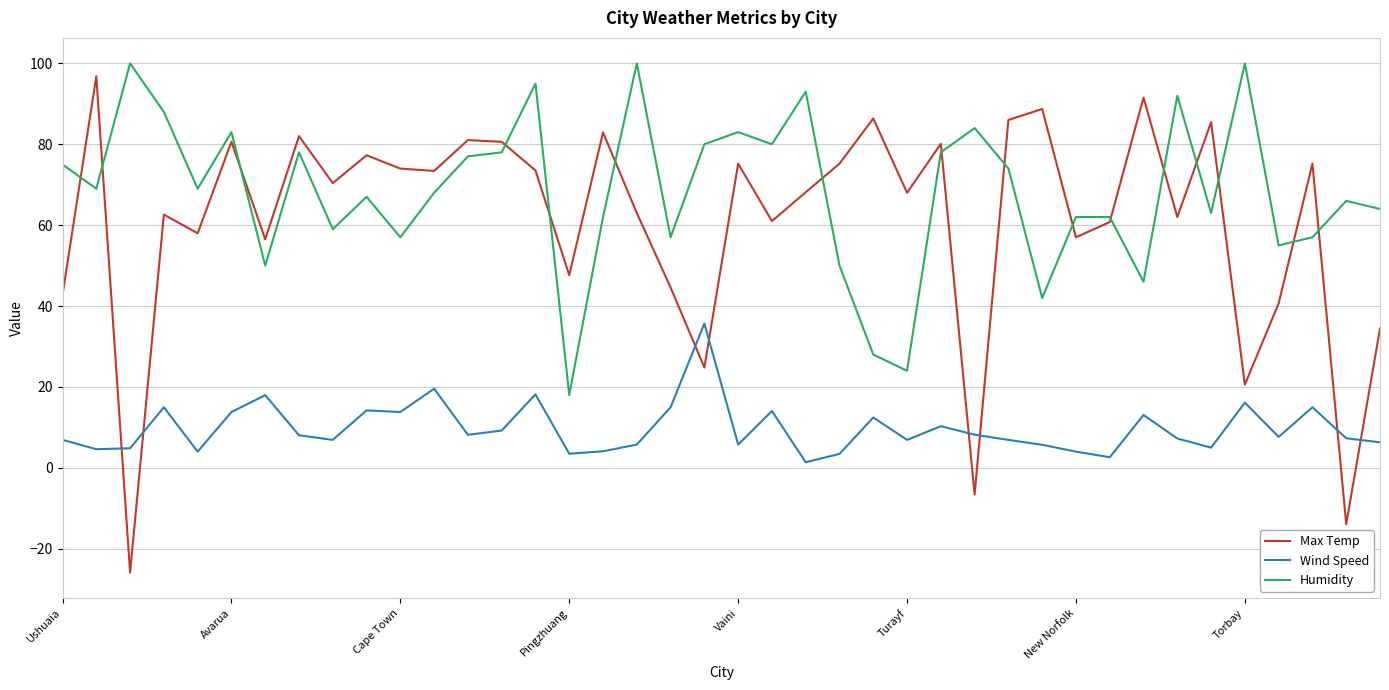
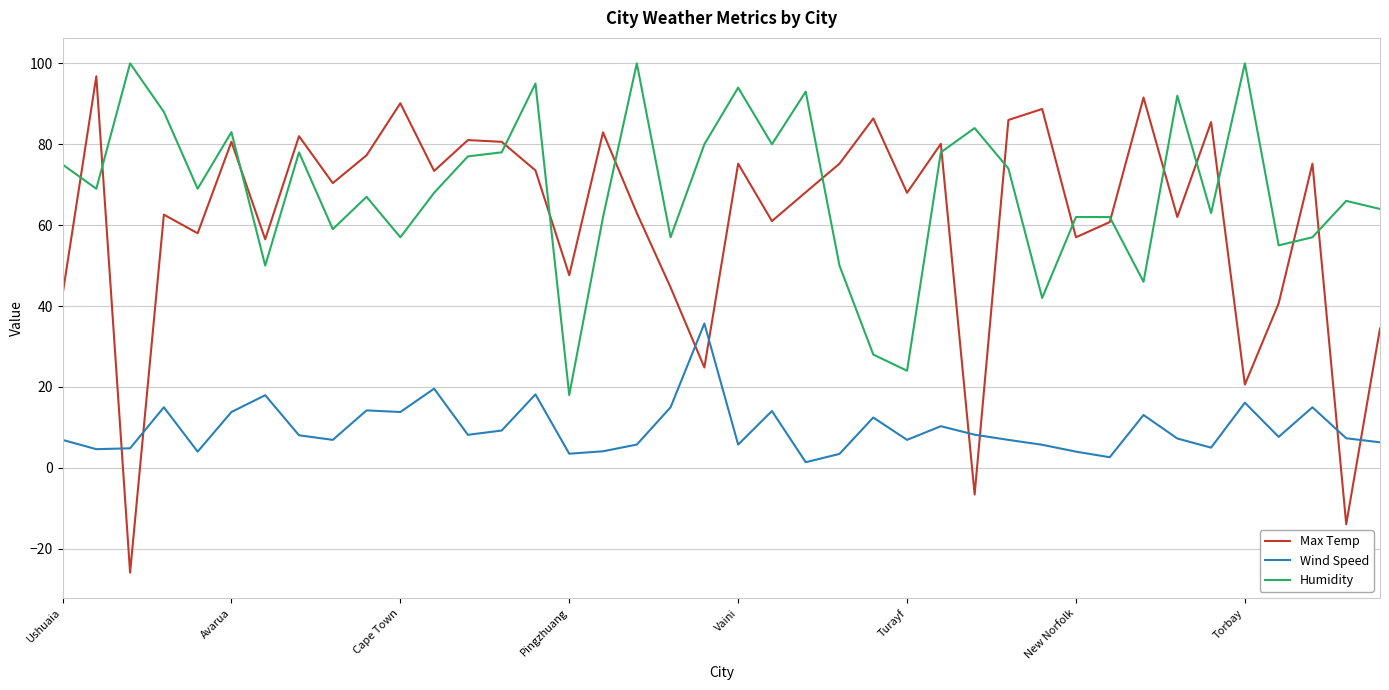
  {
    "Max Temp": {
      "Ushuaia": 43,
      "Avarua": 81,
-     "Cape Town": 74,
+     "Cape Town": 90,
      "Pingzhuang": 48,
      "Vaini": 75,
      "Turayf": 68,
      "New Norfolk": 57,
      "Torbay": 21
    },
    "Wind Speed": {
      "Ushuaia": 7,
      "Avarua": 14,
      "Cape Town": 14,
      "Pingzhuang": 3,
      "Vaini": 6,
      "Turayf": 7,
      "New Norfolk": 4,
      "Torbay": 16
    },
    "Humidity": {
      "Ushuaia": 75,
      "Avarua": 83,
      "Cape Town": 57,
      "Pingzhuang": 18,
-     "Vaini": 83,
+     "Vaini": 94,
      "Turayf": 24,
      "New Norfolk": 62,
      "Torbay": 100
    }
  }
